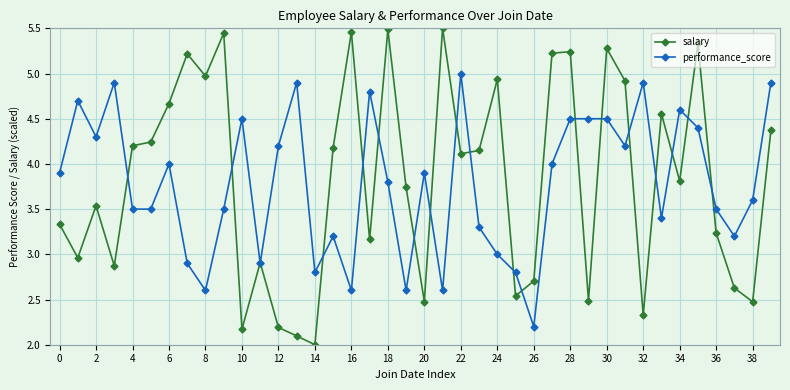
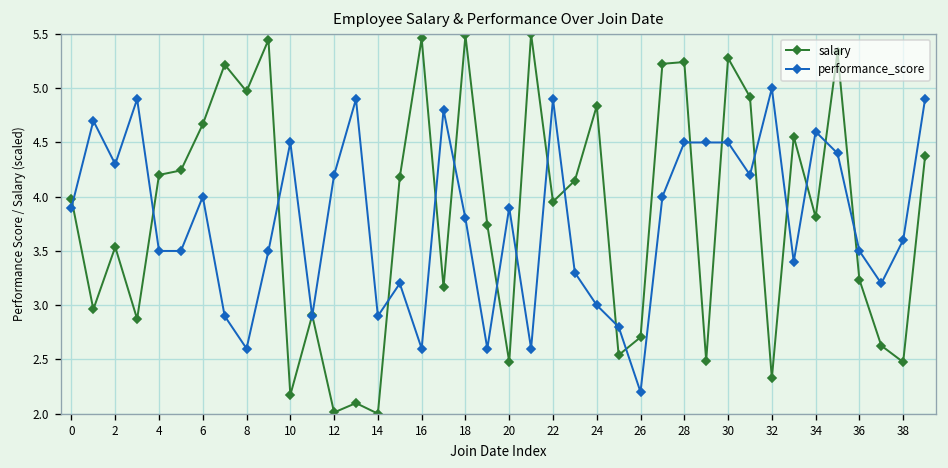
  {
    "salary": {
-     "0": 3.3,
+     "0": 4.0,
      "2": 3.5,
      "4": 4.2,
      "6": 4.7,
      "8": 5.0,
      "10": 2.2,
-     "12": 2.2,
+     "12": 2.0,
      "14": 2.0,
      "16": 5.5,
      "18": 5.5,
      "20": 2.5,
-     "22": 4.1,
-     "24": 4.9,
+     "22": 4.0,
+     "24": 4.8,
      "26": 2.7,
      "28": 5.2,
      "30": 5.3,
      "32": 2.3,
      "34": 3.8,
      "36": 3.2,
      "38": 2.5
    },
    "performance_score": {
      "0": 3.9,
      "2": 4.3,
      "4": 3.5,
      "6": 4.0,
      "8": 2.6,
      "10": 4.5,
      "12": 4.2,
-     "14": 2.8,
+     "14": 2.9,
      "16": 2.6,
      "18": 3.8,
      "20": 3.9,
-     "22": 5.0,
+     "22": 4.9,
      "24": 3.0,
      "26": 2.2,
      "28": 4.5,
      "30": 4.5,
-     "32": 4.9,
+     "32": 5.0,
      "34": 4.6,
      "36": 3.5,
      "38": 3.6
    }
  }
